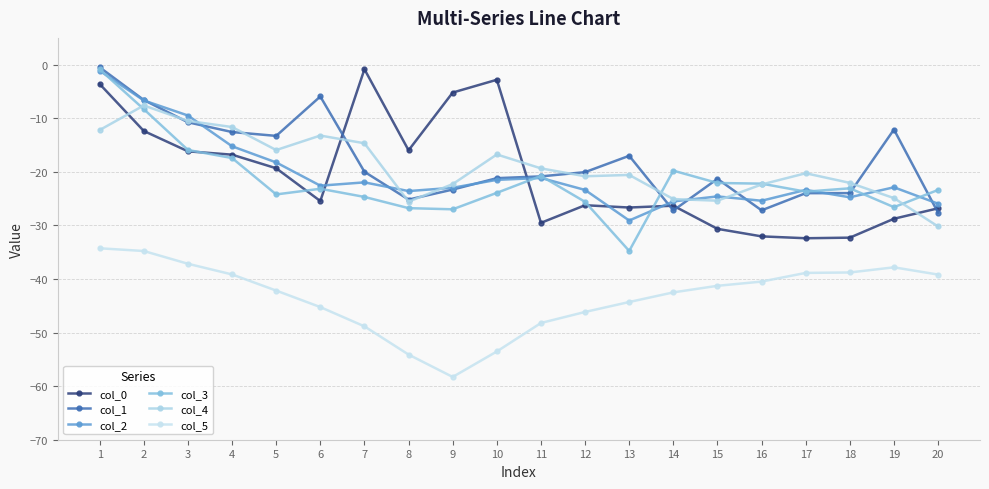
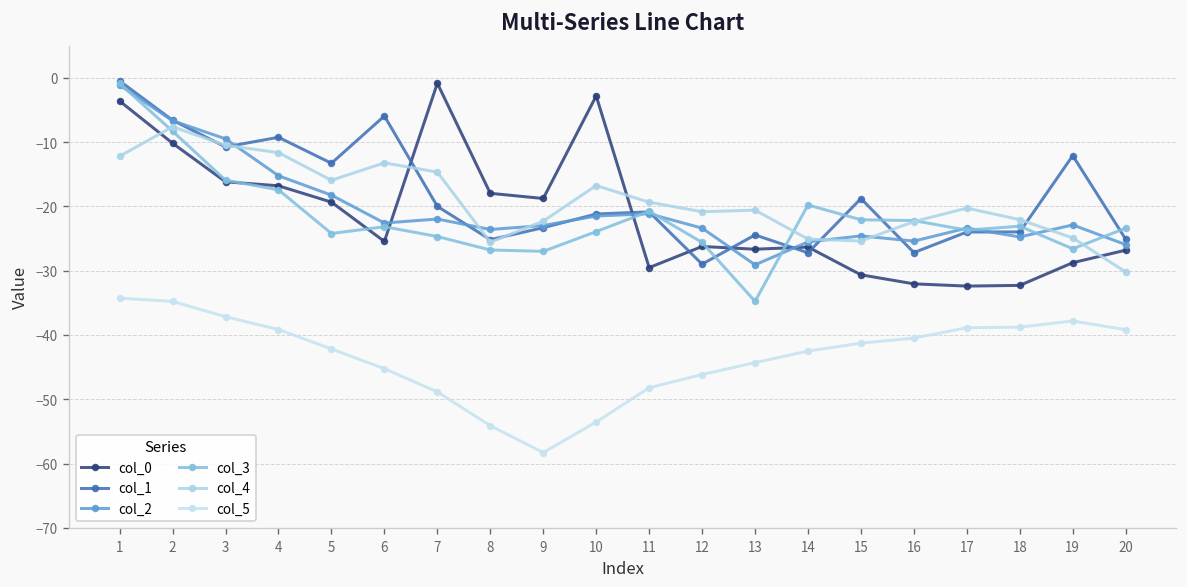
  {
    "col_0": {
      "1": -4,
-     "2": -12,
+     "2": -10,
      "4": -17,
      "5": -19,
      "6": -25,
      "7": -1,
-     "8": -16,
-     "9": -5,
+     "8": -18,
+     "9": -19,
      "10": -3,
      "11": -30,
      "12": -26,
      "13": -27,
      "14": -26,
      "15": -31,
      "16": -32,
      "17": -32,
      "18": -32,
      "19": -29,
      "20": -27
    },
    "col_1": {
-     "4": -13,
+     "4": -9,
      "5": -13,
      "6": -6,
      "7": -20,
-     "12": -20,
-     "13": -17,
+     "12": -29,
+     "13": -24,
      "14": -27,
-     "15": -21,
+     "15": -19,
      "16": -27,
      "18": -24,
      "19": -12,
-     "20": -28
+     "20": -25
    }
  }
